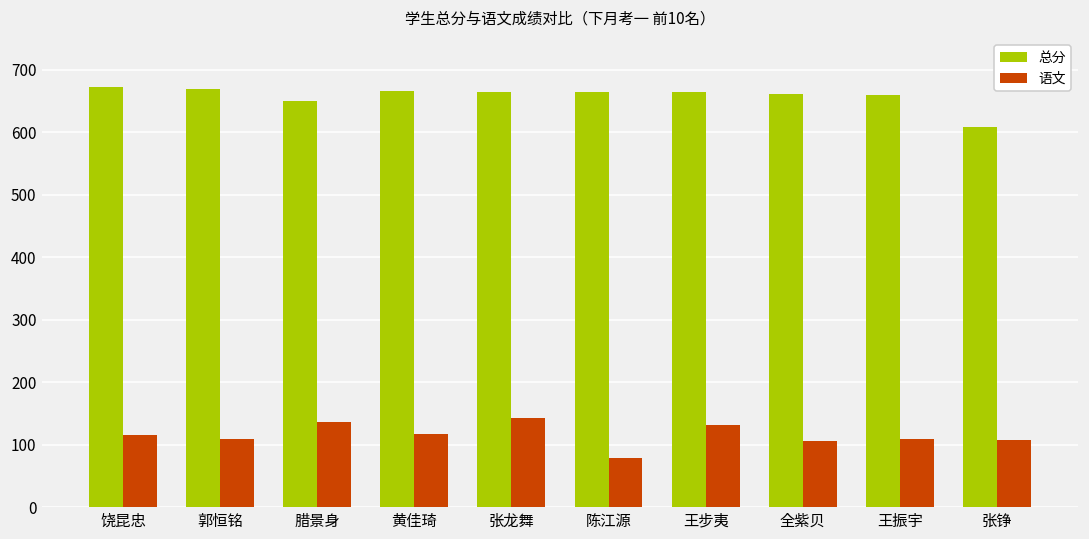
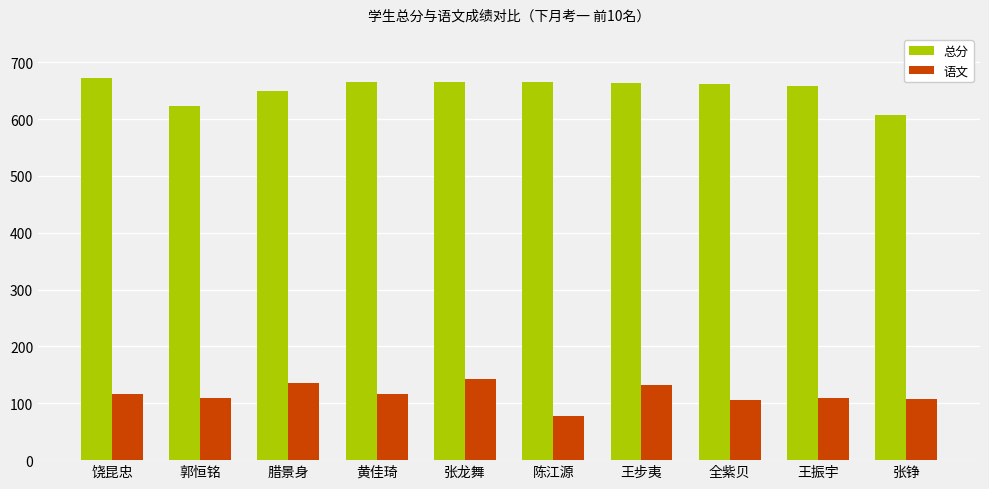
  {
    "总分": {
      "饶昆忠": 670,
-     "郭恒铭": 670,
+     "郭恒铭": 620,
      "腊景身": 650,
      "黄佳琦": 670,
      "张龙舞": 660,
      "陈江源": 660,
      "王步夷": 660,
      "全紫贝": 660,
      "王振宇": 660,
      "张铮": 610
    },
    "语文": {
      "饶昆忠": 120,
      "郭恒铭": 110,
      "腊景身": 140,
      "黄佳琦": 120,
      "张龙舞": 140,
      "陈江源": 80,
      "王步夷": 130,
      "全紫贝": 110,
      "王振宇": 110,
      "张铮": 110
    }
  }
